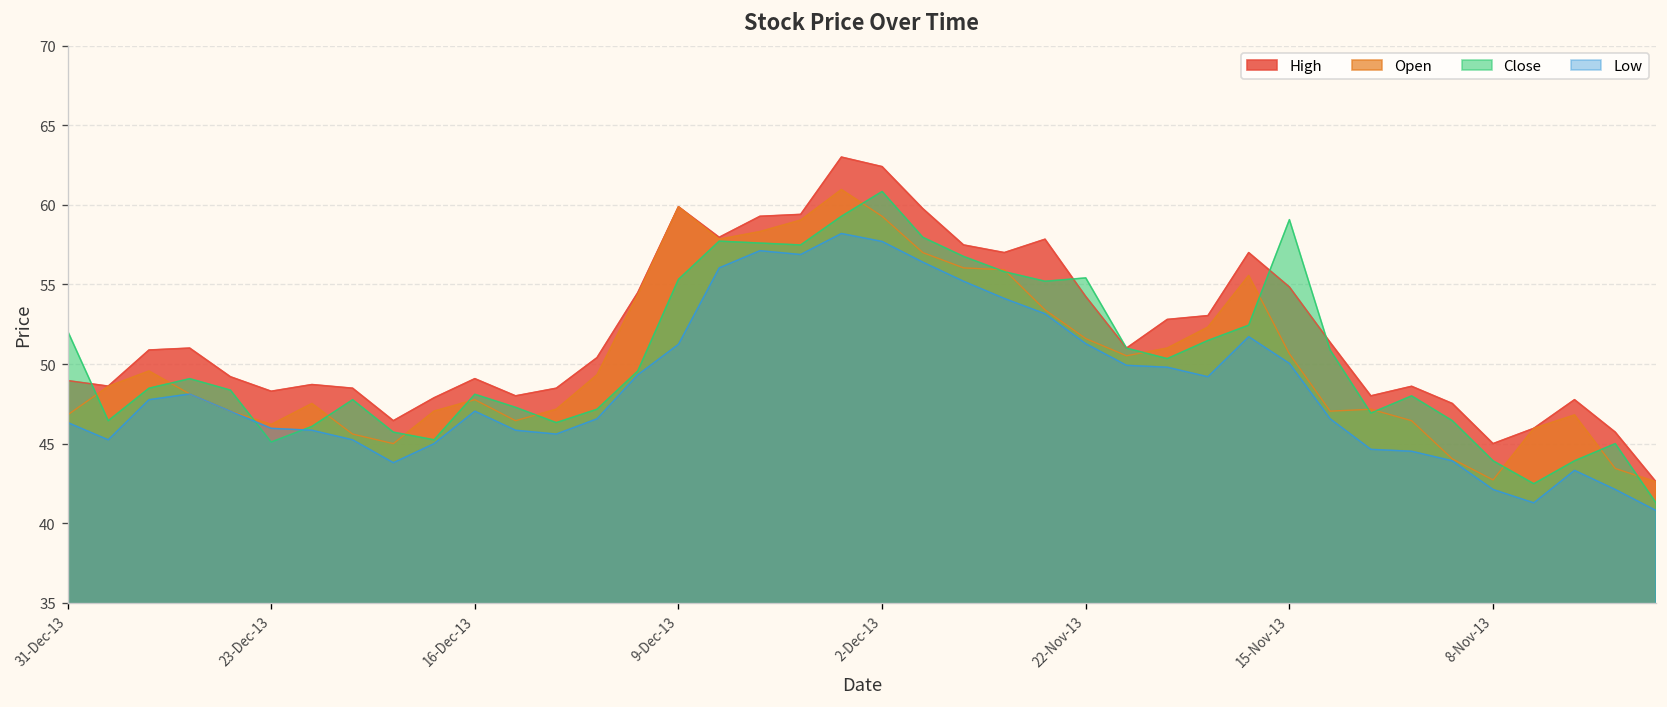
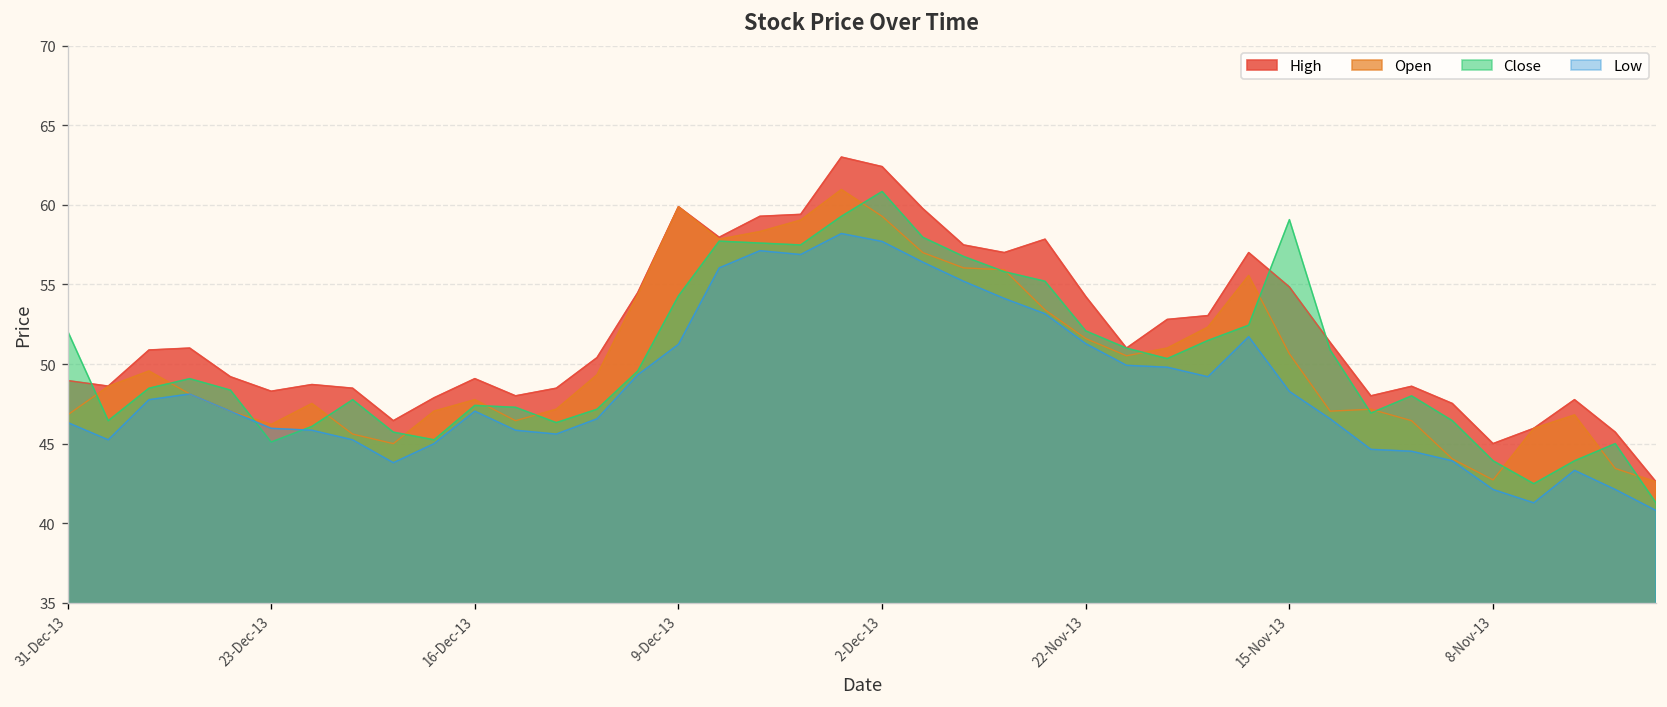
  {
    "Close": {
      "31-Dec-13": 52.1,
      "23-Dec-13": 45.1,
-     "16-Dec-13": 48.1,
-     "9-Dec-13": 55.3,
+     "16-Dec-13": 47.4,
+     "9-Dec-13": 54.3,
      "2-Dec-13": 60.8,
-     "22-Nov-13": 55.4,
+     "22-Nov-13": 52.1,
      "15-Nov-13": 59.1,
      "8-Nov-13": 43.9
    },
    "Low": {
      "31-Dec-13": 46.3,
      "23-Dec-13": 46.0,
      "16-Dec-13": 47.0,
      "9-Dec-13": 51.2,
      "2-Dec-13": 57.7,
      "22-Nov-13": 51.3,
-     "15-Nov-13": 50.0,
+     "15-Nov-13": 48.3,
      "8-Nov-13": 42.1
    }
  }
